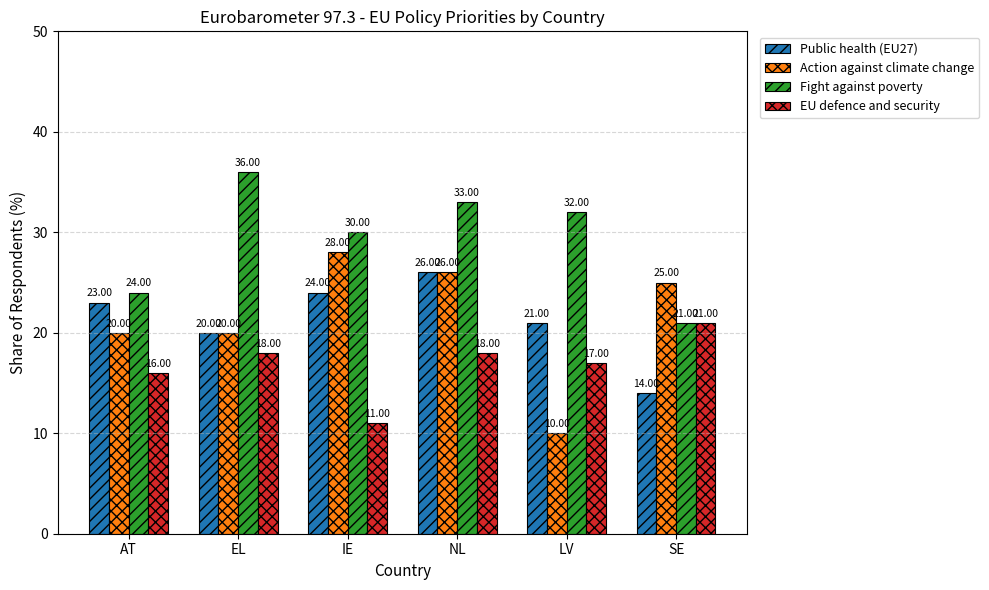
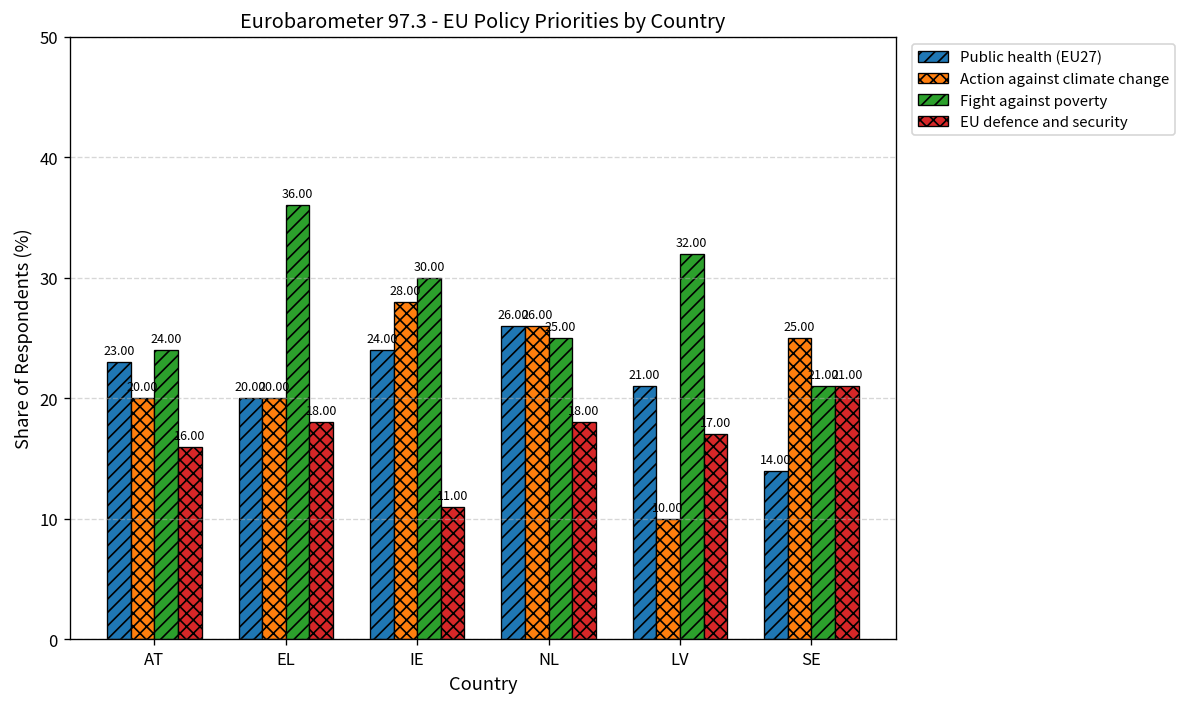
  {
    "Public health (EU27)": {
      "AT": 23.00,
      "IE": 24.00,
      "LV": 21.00,
      "SE": 14.00
    },
    "Action against climate change": {
      "AT": 20.00,
      "IE": 28.00,
      "LV": 10.00,
      "SE": 25.00
    },
    "Fight against poverty": {
      "AT": 24.00,
      "EL": 36.00,
      "IE": 30.00,
-     "NL": 33.00,
+     "NL": 25.00,
      "LV": 32.00
    },
    "EU defence and security": {
      "AT": 16.00,
      "EL": 18.00,
      "IE": 11.00,
      "NL": 18.00,
      "LV": 17.00
    }
  }
